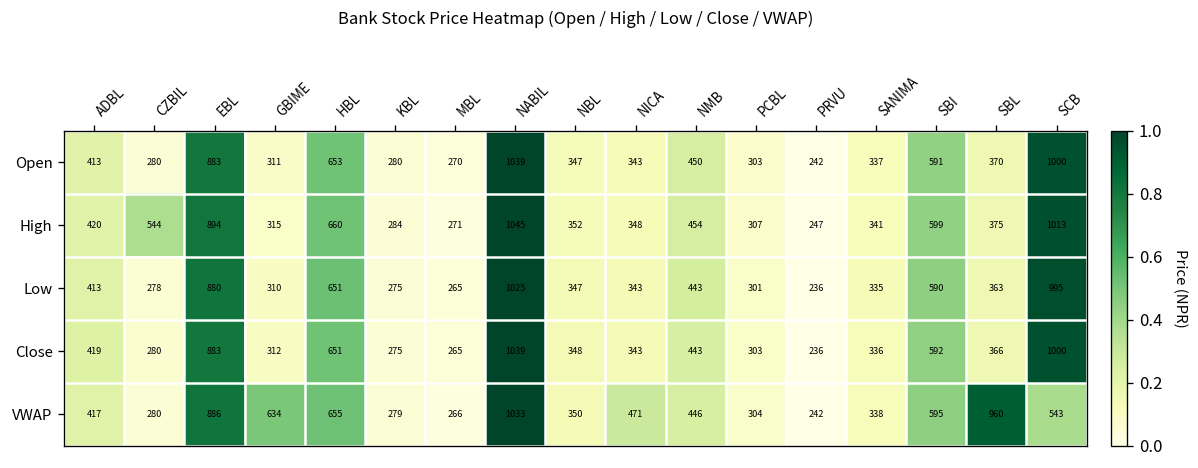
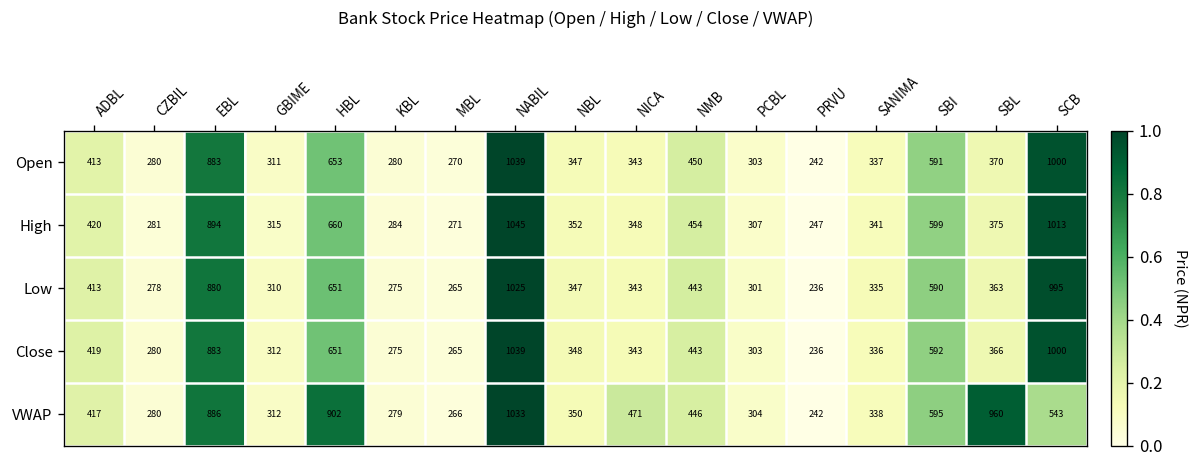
  {
    "Open": {
      "ADBL": 413,
      "CZBIL": 280,
      "EBL": 883,
      "GBIME": 311,
      "HBL": 653,
      "KBL": 280,
      "MBL": 270,
      "NABIL": 1039,
      "NBL": 347,
      "NICA": 343,
      "NMB": 450,
      "PCBL": 303,
      "PRVU": 242,
      "SANIMA": 337,
      "SBI": 591,
      "SBL": 370,
      "SCB": 1000
    },
    "High": {
      "ADBL": 420,
-     "CZBIL": 544,
+     "CZBIL": 281,
      "EBL": 894,
      "GBIME": 315,
      "HBL": 660,
      "KBL": 284,
      "MBL": 271,
      "NABIL": 1045,
      "NBL": 352,
      "NICA": 348,
      "NMB": 454,
      "PCBL": 307,
      "PRVU": 247,
      "SANIMA": 341,
      "SBI": 599,
      "SBL": 375,
      "SCB": 1013
    },
    "Low": {
      "ADBL": 413,
      "CZBIL": 278,
      "EBL": 880,
      "GBIME": 310,
      "HBL": 651,
      "KBL": 275,
      "MBL": 265,
      "NABIL": 1025,
      "NBL": 347,
      "NICA": 343,
      "NMB": 443,
      "PCBL": 301,
      "PRVU": 236,
      "SANIMA": 335,
      "SBI": 590,
      "SBL": 363,
      "SCB": 995
    },
    "Close": {
      "ADBL": 419,
      "CZBIL": 280,
      "EBL": 883,
      "GBIME": 312,
      "HBL": 651,
      "KBL": 275,
      "MBL": 265,
      "NABIL": 1039,
      "NBL": 348,
      "NICA": 343,
      "NMB": 443,
      "PCBL": 303,
      "PRVU": 236,
      "SANIMA": 336,
      "SBI": 592,
      "SBL": 366,
      "SCB": 1000
    },
    "VWAP": {
      "ADBL": 417,
      "CZBIL": 280,
      "EBL": 886,
-     "GBIME": 634,
-     "HBL": 655,
+     "GBIME": 312,
+     "HBL": 902,
      "KBL": 279,
      "MBL": 266,
      "NABIL": 1033,
      "NBL": 350,
      "NICA": 471,
      "NMB": 446,
      "PCBL": 304,
      "PRVU": 242,
      "SANIMA": 338,
      "SBI": 595,
      "SBL": 960,
      "SCB": 543
    }
  }
